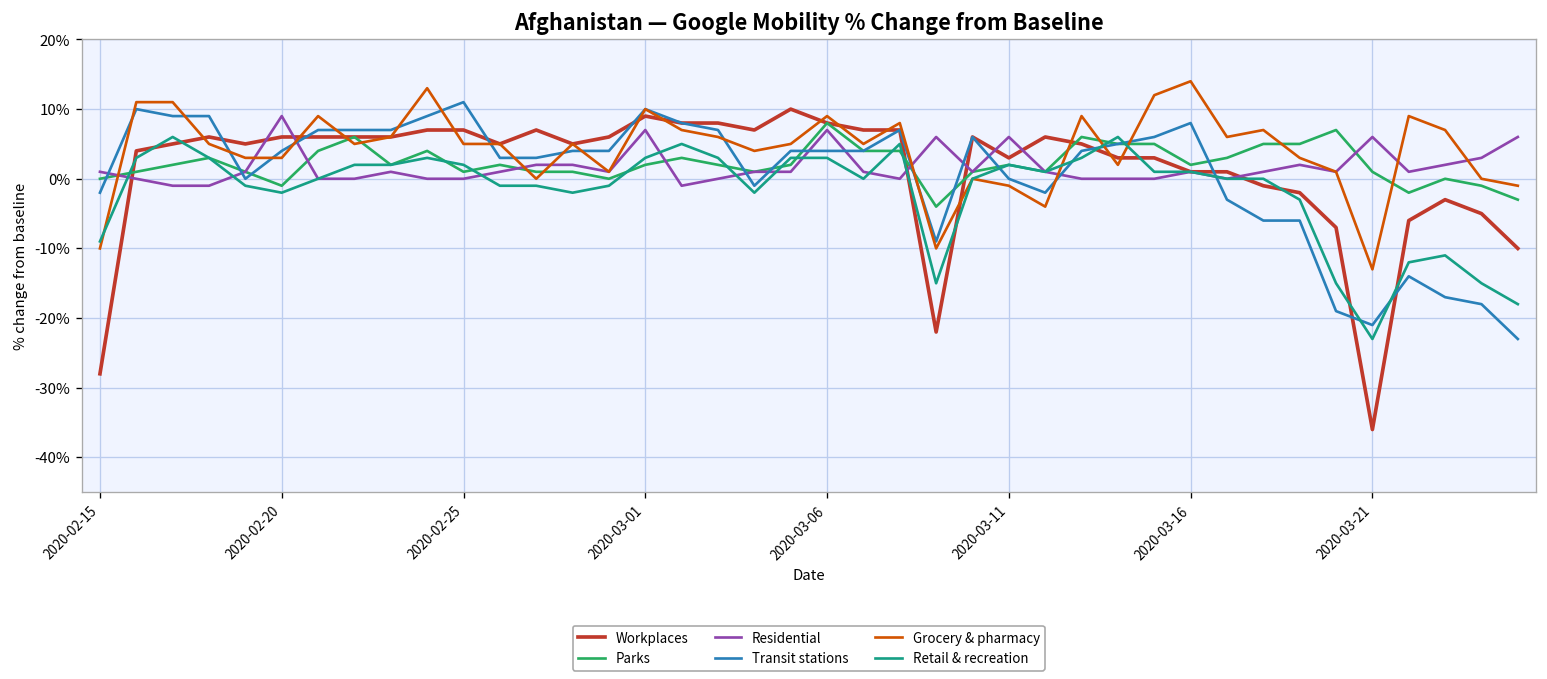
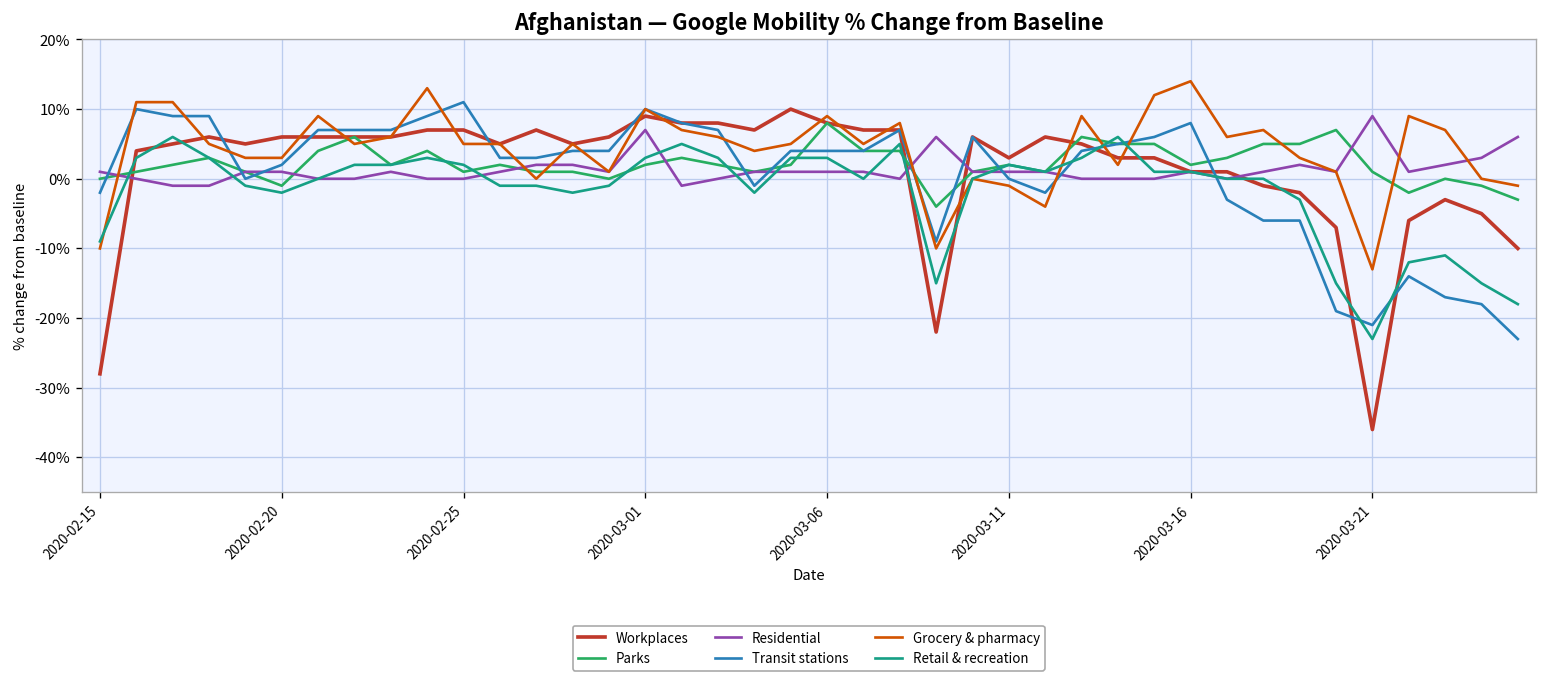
  {
    "Residential": {
      "2020-02-15": "1%",
-     "2020-02-20": "9%",
+     "2020-02-20": "1%",
      "2020-02-25": "0%",
      "2020-03-01": "7%",
-     "2020-03-06": "7%",
-     "2020-03-11": "6%",
-     "2020-03-21": "6%"
+     "2020-03-06": "1%",
+     "2020-03-11": "1%",
+     "2020-03-21": "9%"
    },
    "Transit stations": {
      "2020-02-15": "-2%",
-     "2020-02-20": "4%",
+     "2020-02-20": "2%",
      "2020-02-25": "11%",
      "2020-03-06": "4%",
      "2020-03-11": "0%",
      "2020-03-16": "8%",
      "2020-03-21": "-21%"
    }
  }
